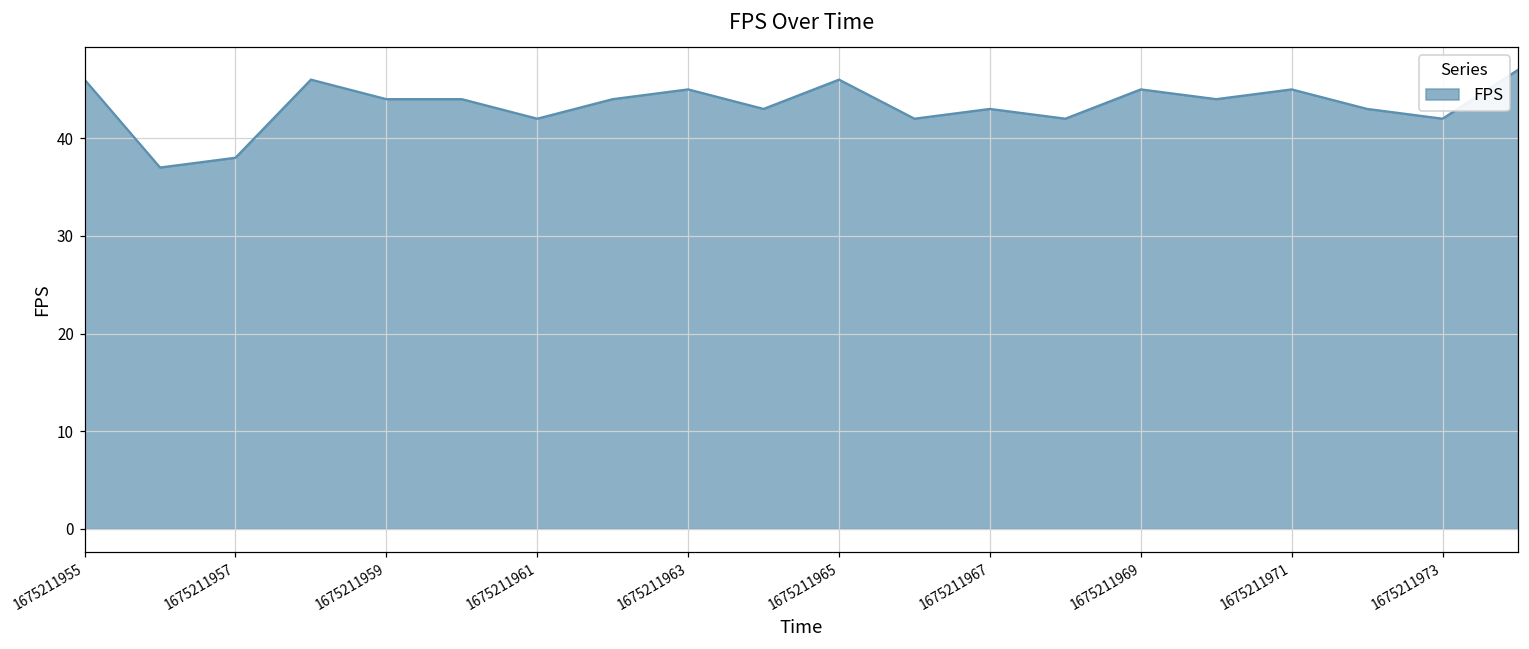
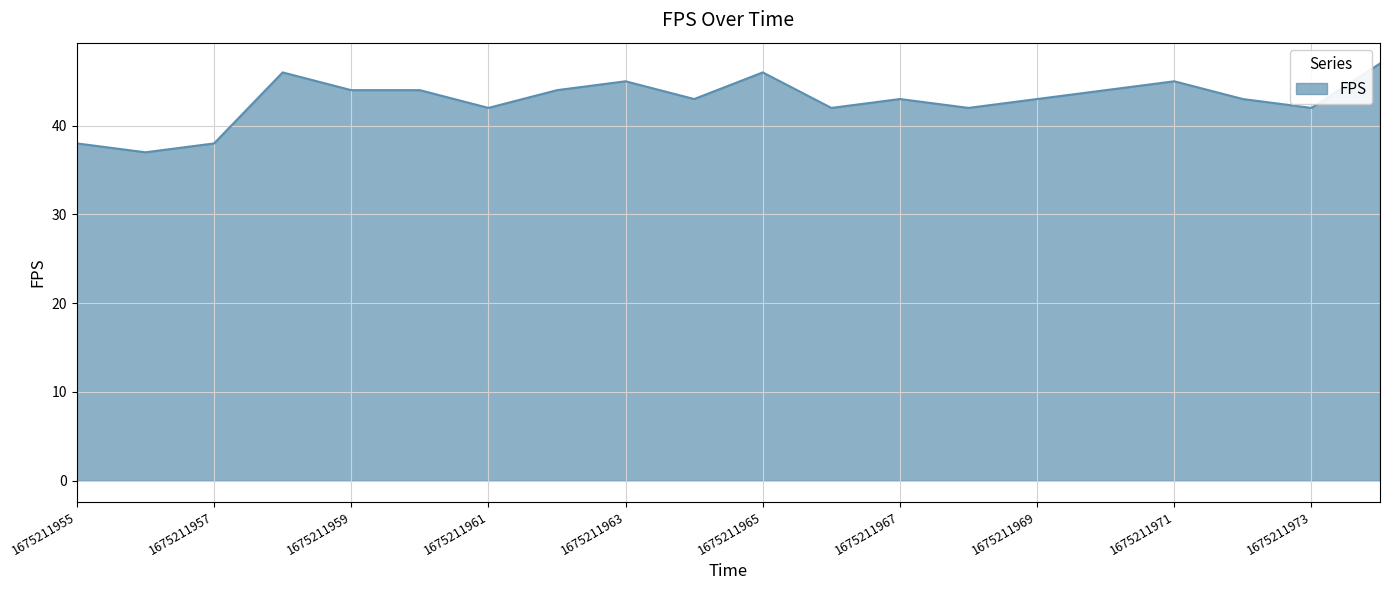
  {
-   "1675211955": 46,
+   "1675211955": 38,
    "1675211957": 38,
    "1675211959": 44,
    "1675211961": 42,
    "1675211963": 45,
    "1675211965": 46,
    "1675211967": 43,
-   "1675211969": 45,
+   "1675211969": 43,
    "1675211971": 45,
    "1675211973": 42
  }
